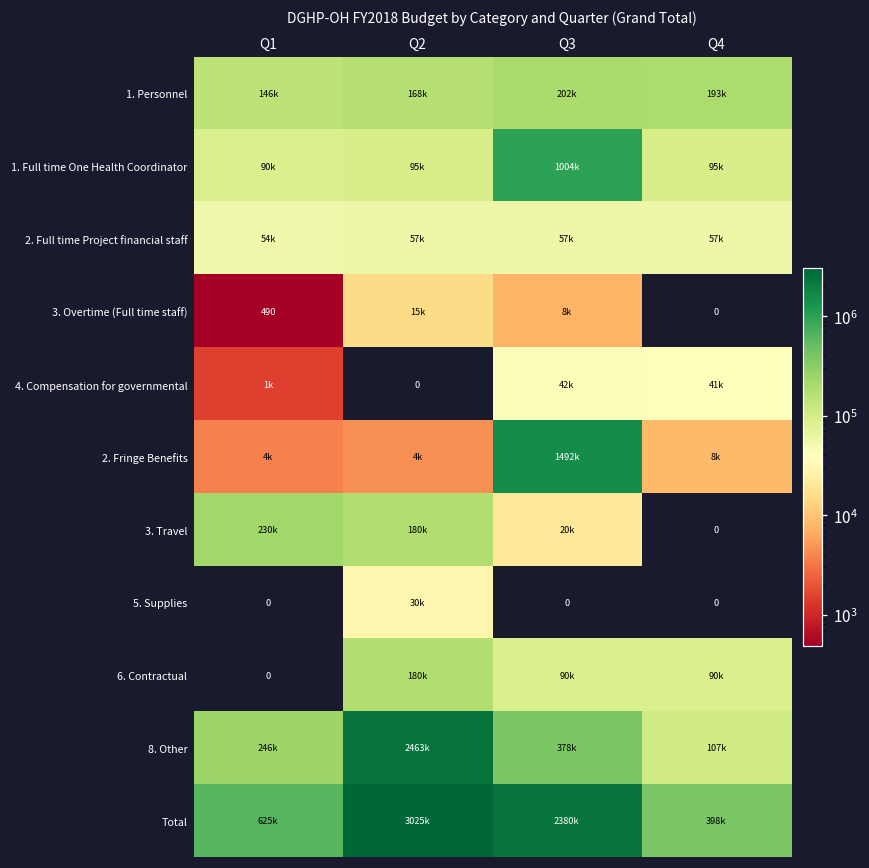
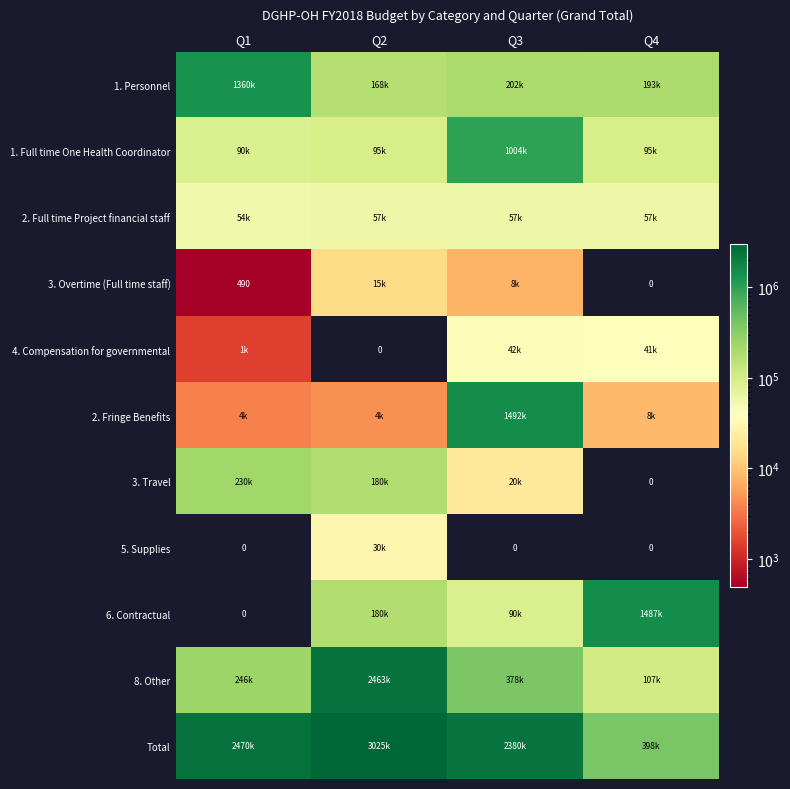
  {
    "1. Personnel": {
-     "Q1": "146k",
+     "Q1": "1360k",
      "Q2": "168k",
      "Q3": "202k",
      "Q4": "193k"
    },
    "1. Full time One Health Coordinator": {
      "Q1": "90k",
      "Q2": "95k",
      "Q3": "1004k",
      "Q4": "95k"
    },
    "2. Full time Project financial staff": {
      "Q1": "54k",
      "Q2": "57k",
      "Q3": "57k",
      "Q4": "57k"
    },
    "3. Overtime (Full time staff)": {
      "Q1": "490",
      "Q2": "15k",
      "Q3": "8k",
      "Q4": "0"
    },
    "4. Compensation for governmental": {
      "Q1": "1k",
      "Q2": "0",
      "Q3": "42k",
      "Q4": "41k"
    },
    "2. Fringe Benefits": {
      "Q1": "4k",
      "Q2": "4k",
      "Q3": "1492k",
      "Q4": "8k"
    },
    "3. Travel": {
      "Q1": "230k",
      "Q2": "180k",
      "Q3": "20k",
      "Q4": "0"
    },
    "5. Supplies": {
      "Q1": "0",
      "Q2": "30k",
      "Q3": "0",
      "Q4": "0"
    },
    "6. Contractual": {
      "Q1": "0",
      "Q2": "180k",
      "Q3": "90k",
-     "Q4": "90k"
+     "Q4": "1487k"
    },
    "8. Other": {
      "Q1": "246k",
      "Q2": "2463k",
      "Q3": "378k",
      "Q4": "107k"
    },
    "Total": {
-     "Q1": "625k",
+     "Q1": "2470k",
      "Q2": "3025k",
      "Q3": "2380k",
      "Q4": "398k"
    }
  }
